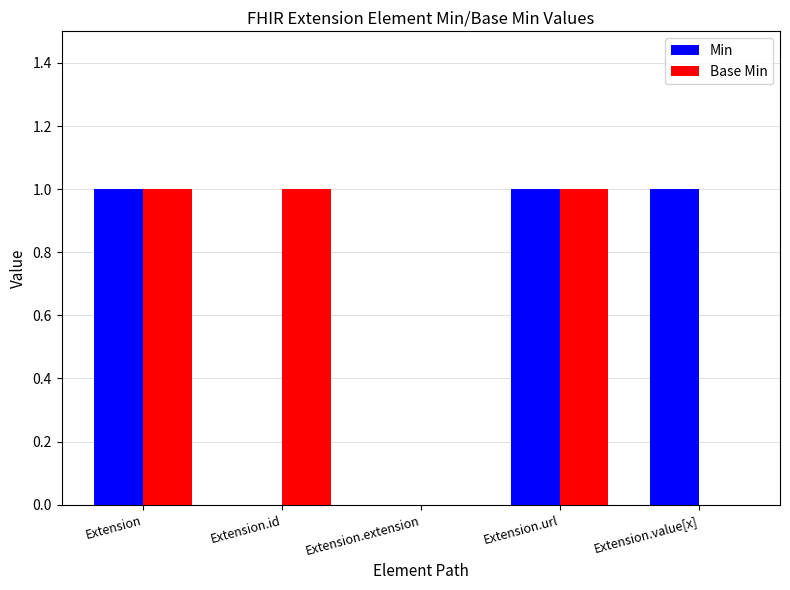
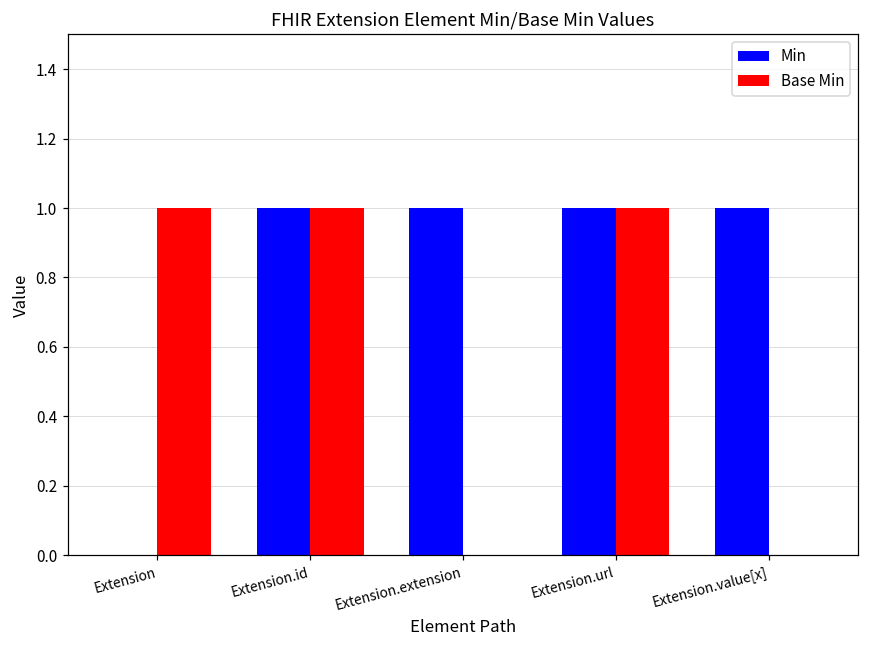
  {
    "Min": {
-     "Extension": 1,
-     "Extension.id": 0,
-     "Extension.extension": 0,
+     "Extension": 0,
+     "Extension.id": 1,
+     "Extension.extension": 1,
      "Extension.url": 1,
      "Extension.value[x]": 1
    },
    "Base Min": {
      "Extension": 1,
      "Extension.id": 1,
      "Extension.extension": 0,
      "Extension.url": 1,
      "Extension.value[x]": 0
    }
  }
